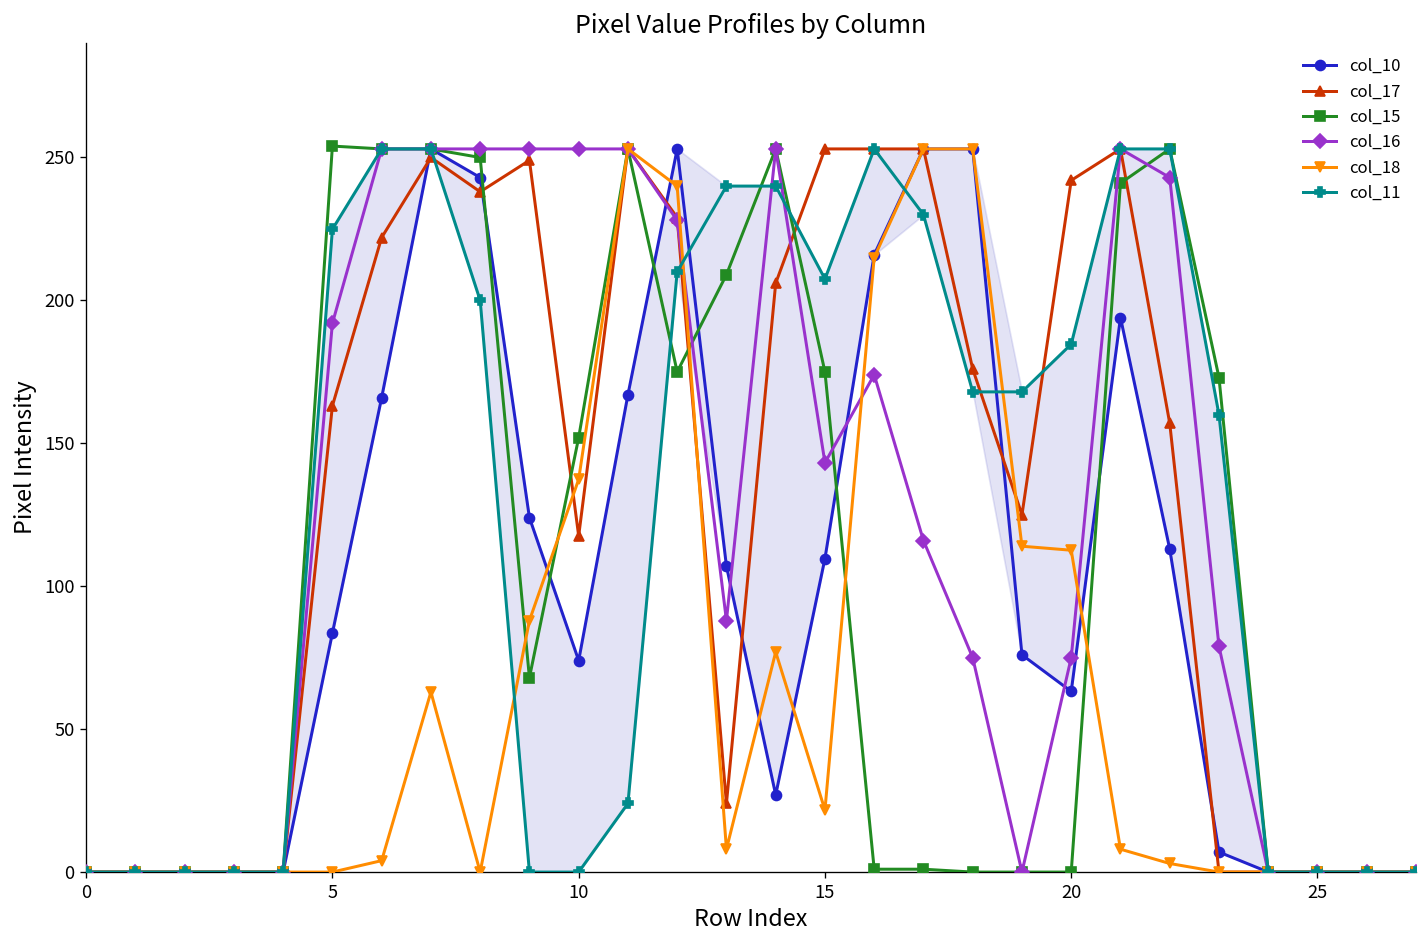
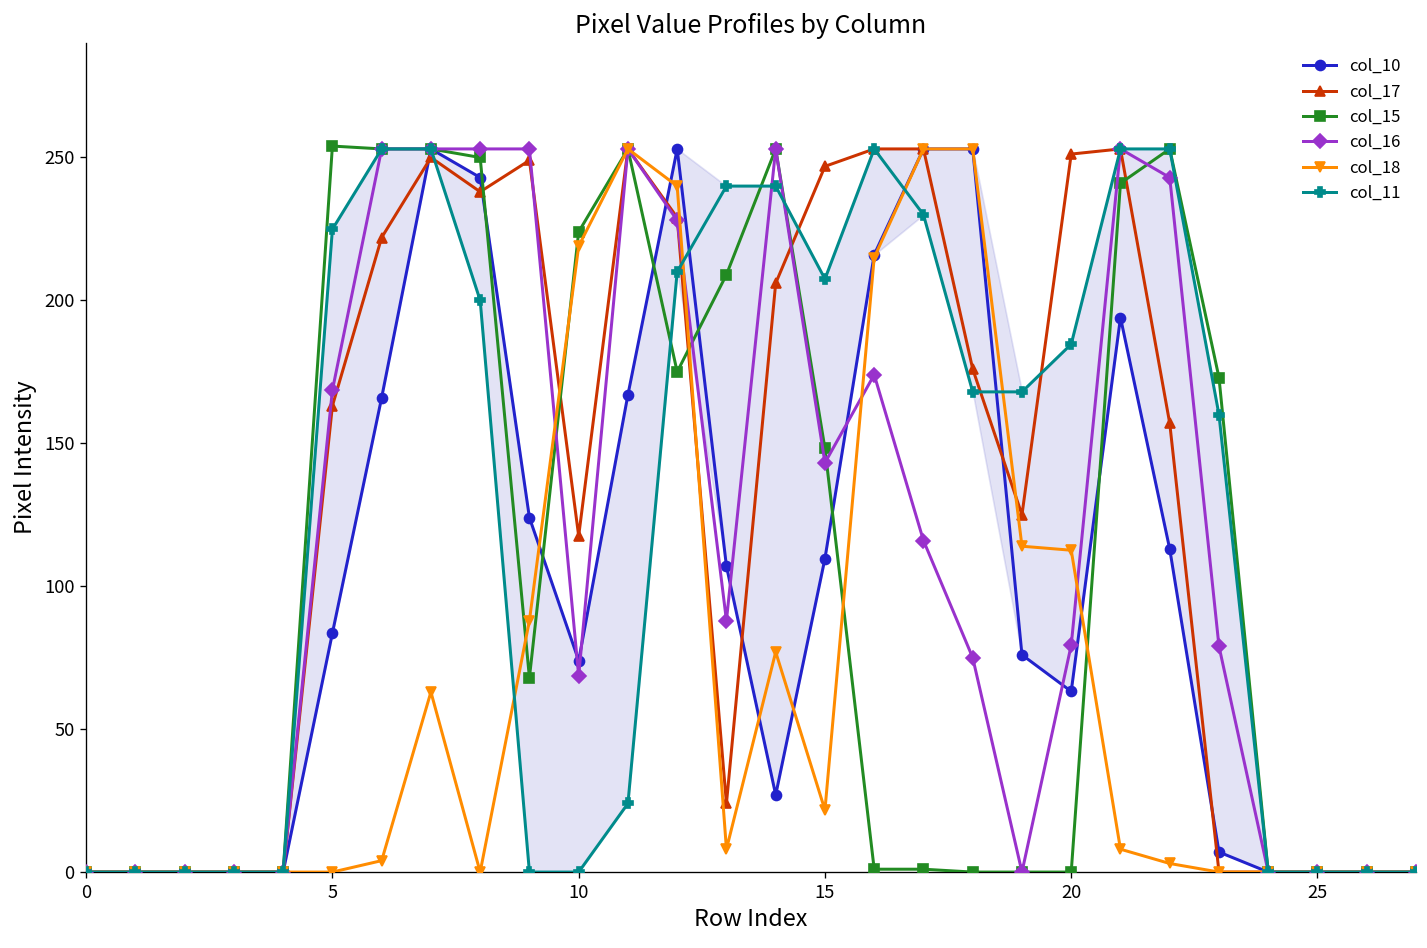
  {
    "col_10": {
      "5": 84,
      "15": 110,
      "20": 63
    },
    "col_17": {
      "5": 163,
      "10": 118,
-     "15": 253,
-     "20": 242
+     "15": 247,
+     "20": 251
    },
    "col_15": {
      "5": 254,
-     "10": 152,
-     "15": 175,
+     "10": 224,
+     "15": 148,
      "20": 0
    },
    "col_16": {
-     "5": 192,
-     "10": 253,
+     "5": 169,
+     "10": 69,
      "15": 143,
-     "20": 75
+     "20": 79
    },
    "col_18": {
      "5": 0,
-     "10": 137,
+     "10": 219,
      "15": 22,
      "20": 113
    },
    "col_11": {
      "10": 0
    }
  }
